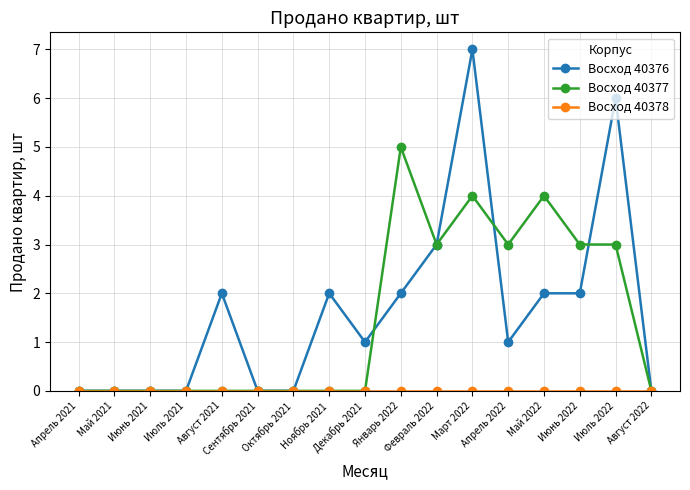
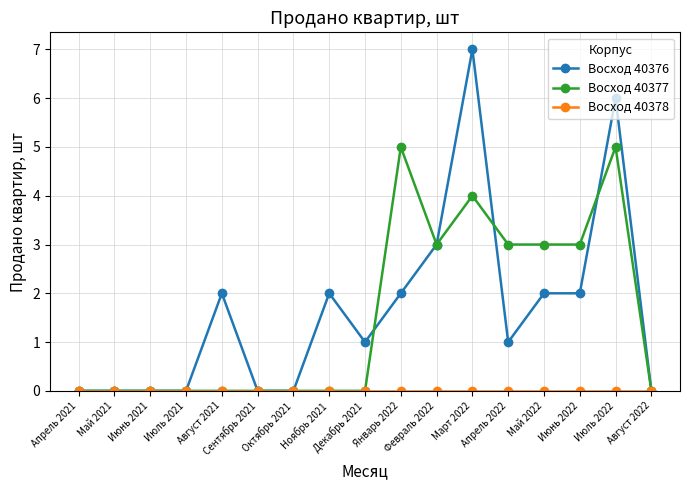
  {
    "Восход 40376": {
      "Август 2021": 2,
      "Ноябрь 2021": 2,
      "Декабрь 2021": 1,
      "Январь 2022": 2,
      "Март 2022": 7,
      "Апрель 2022": 1,
      "Май 2022": 2,
      "Июнь 2022": 2
    },
    "Восход 40377": {
      "Январь 2022": 5,
      "Март 2022": 4,
      "Апрель 2022": 3,
-     "Май 2022": 4,
+     "Май 2022": 3,
      "Июнь 2022": 3,
-     "Июль 2022": 3
+     "Июль 2022": 5
    },
    "Восход 40378": {
      "Январь 2022": 0,
      "Февраль 2022": 0,
      "Март 2022": 0,
      "Апрель 2022": 0,
      "Май 2022": 0,
      "Июнь 2022": 0,
      "Июль 2022": 0
    }
  }
